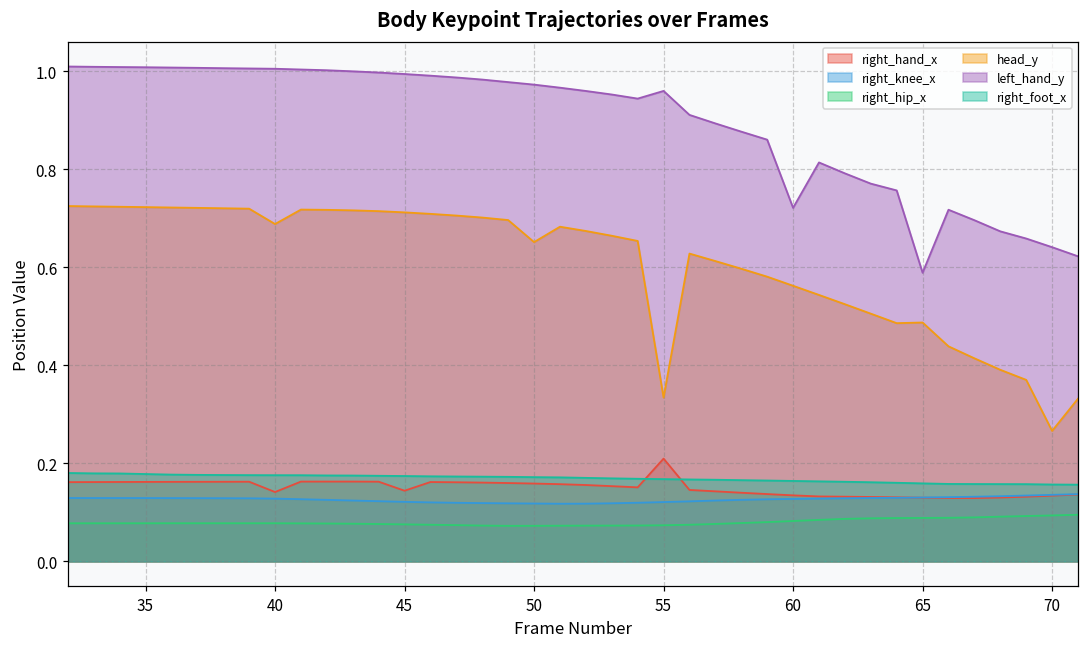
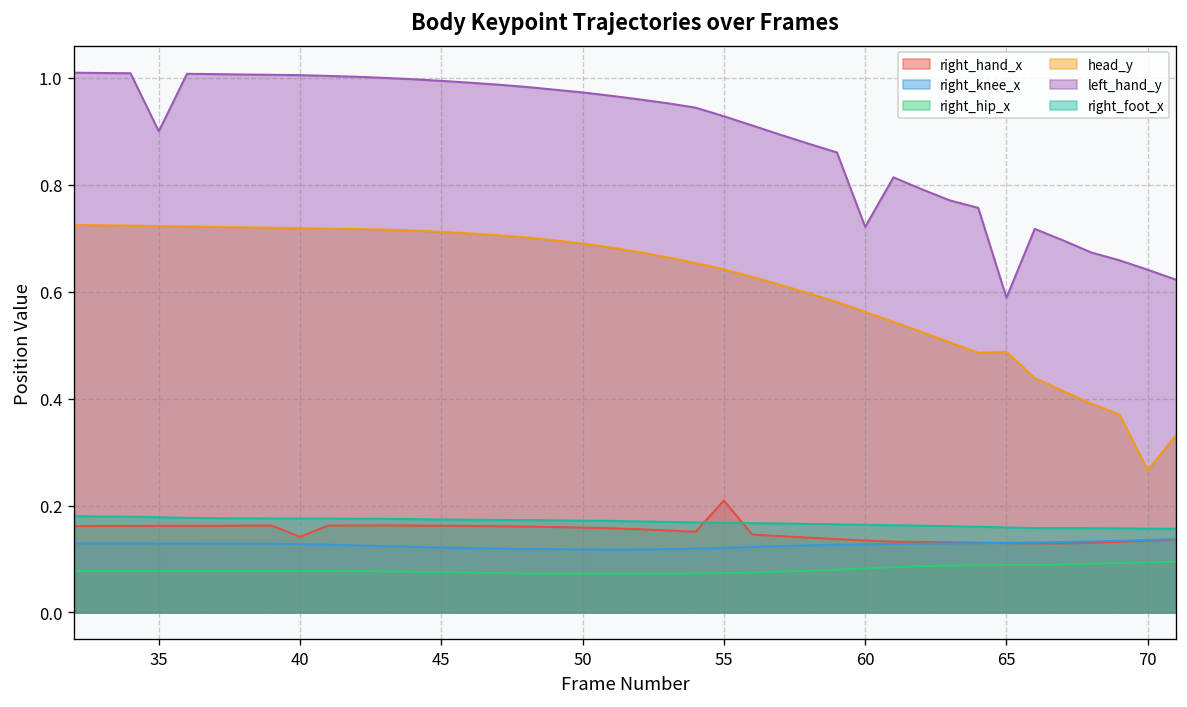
  {
    "right_hand_x": {
      "35": 0.16,
      "40": 0.14,
-     "45": 0.14,
+     "45": 0.16,
      "50": 0.16,
      "55": 0.21,
      "60": 0.13
    },
    "head_y": {
      "35": 0.72,
-     "40": 0.69,
+     "40": 0.72,
      "45": 0.71,
-     "50": 0.65,
-     "55": 0.33,
+     "50": 0.69,
+     "55": 0.64,
      "60": 0.56,
      "65": 0.49,
      "70": 0.27
    },
    "left_hand_y": {
-     "35": 1.01,
+     "35": 0.90,
      "40": 1.01,
      "45": 0.99,
      "50": 0.97,
-     "55": 0.96,
+     "55": 0.93,
      "60": 0.72,
      "65": 0.59,
      "70": 0.64
    }
  }
